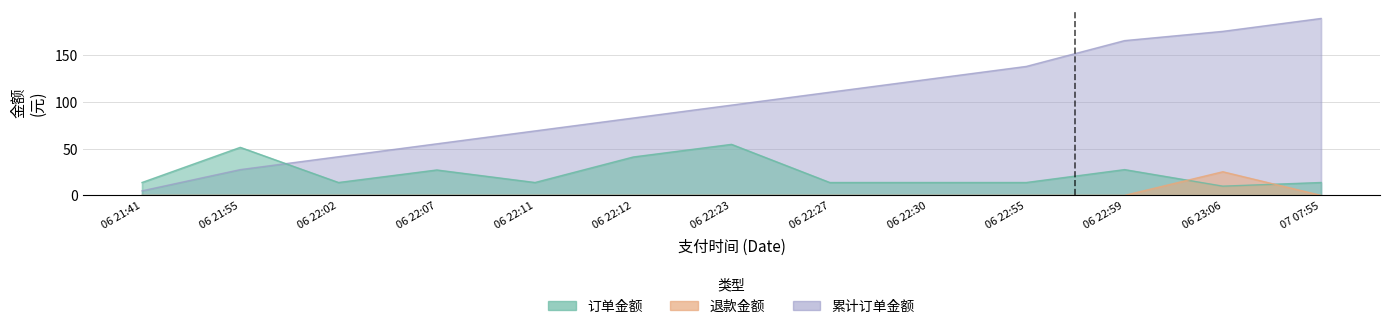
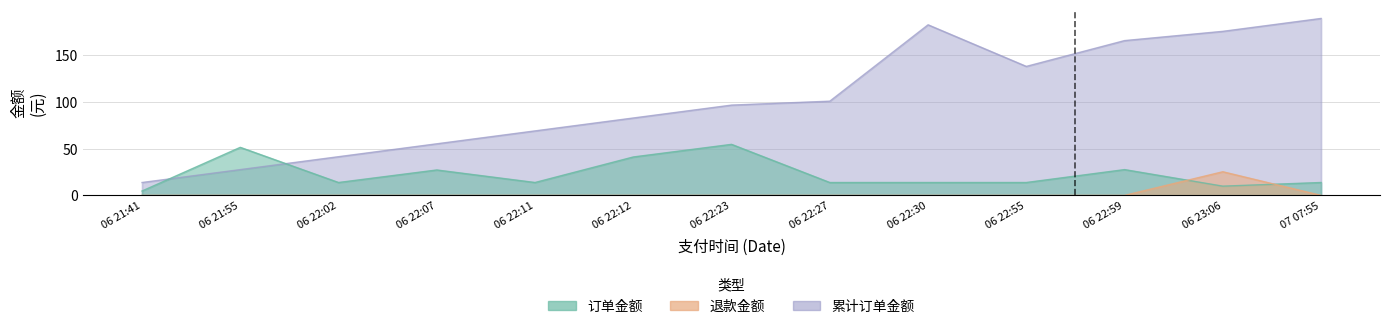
  {
    "累计订单金额": {
-     "06 21:41": 0,
+     "06 21:41": 10,
      "06 21:55": 30,
      "06 22:02": 40,
      "06 22:07": 60,
      "06 22:11": 70,
      "06 22:12": 80,
      "06 22:23": 100,
-     "06 22:27": 110,
-     "06 22:30": 120,
+     "06 22:27": 100,
+     "06 22:30": 180,
      "06 22:55": 140,
      "06 22:59": 170,
      "06 23:06": 180,
      "07 07:55": 190
    },
    "订单金额": {
-     "06 21:41": 10,
+     "06 21:41": 0,
      "06 21:55": 50,
      "06 22:02": 10,
      "06 22:07": 30,
      "06 22:11": 10,
      "06 22:12": 40,
      "06 22:23": 50,
      "06 22:27": 10,
      "06 22:30": 10,
      "06 22:55": 10,
      "06 22:59": 30,
      "06 23:06": 10,
      "07 07:55": 10
    },
    "退款金额": {
      "06 21:41": 0,
      "06 21:55": 0,
      "06 22:02": 0,
      "06 22:07": 0,
      "06 22:11": 0,
      "06 22:12": 0,
      "06 22:23": 0,
      "06 22:27": 0,
      "06 22:30": 0,
      "06 22:55": 0,
      "06 22:59": 0,
      "06 23:06": 30,
      "07 07:55": 0
    }
  }
